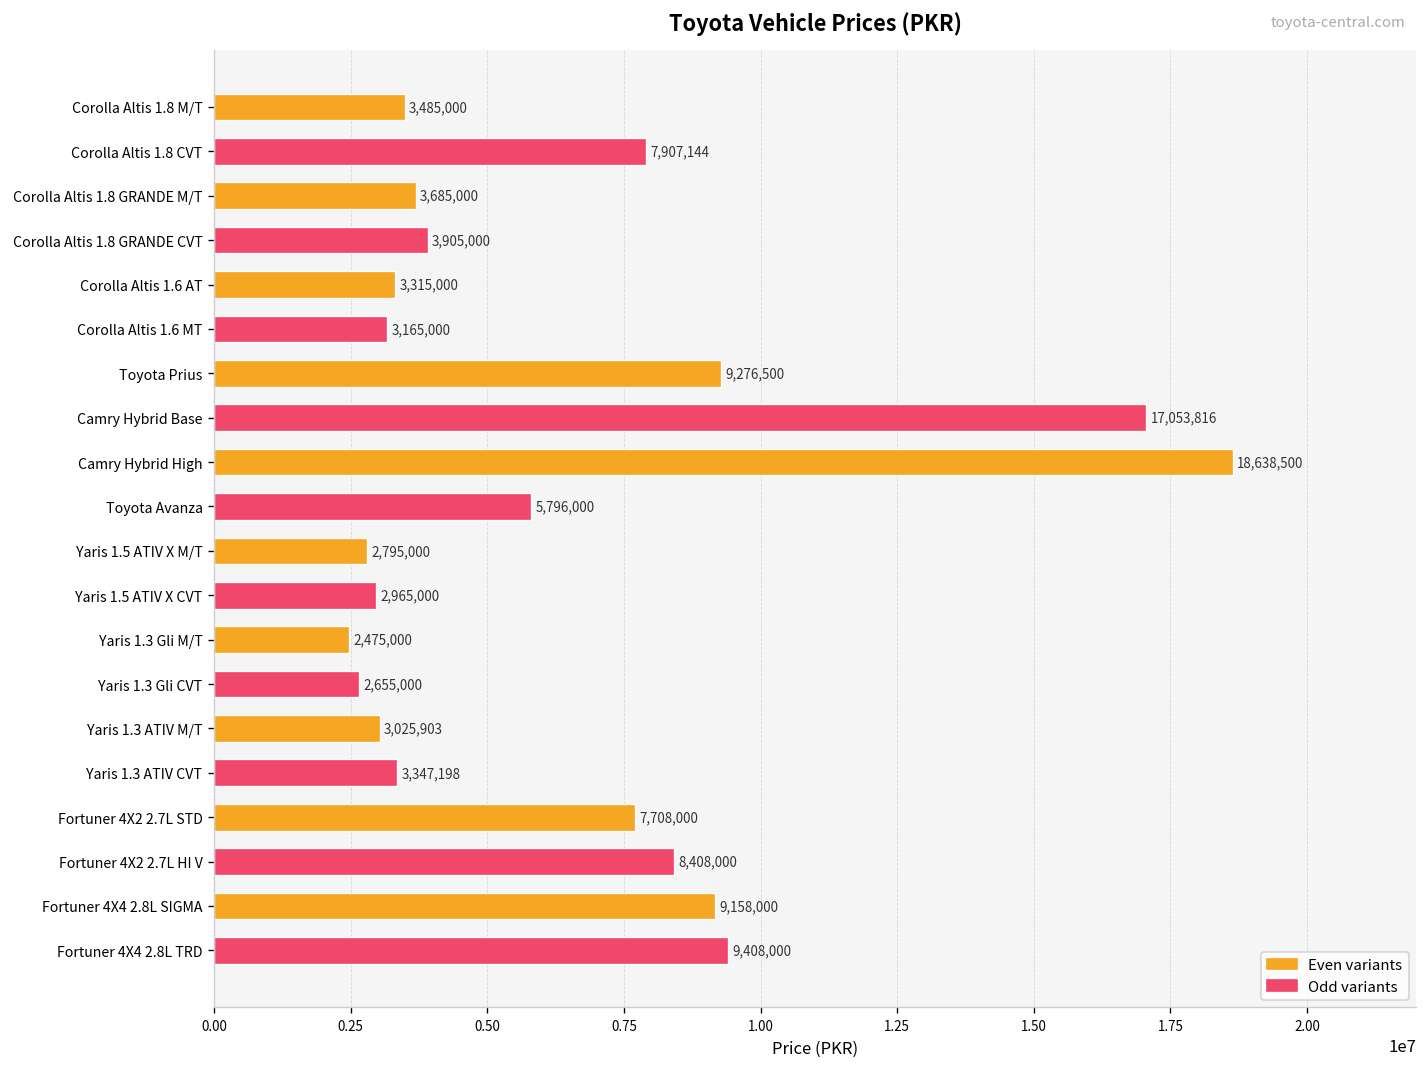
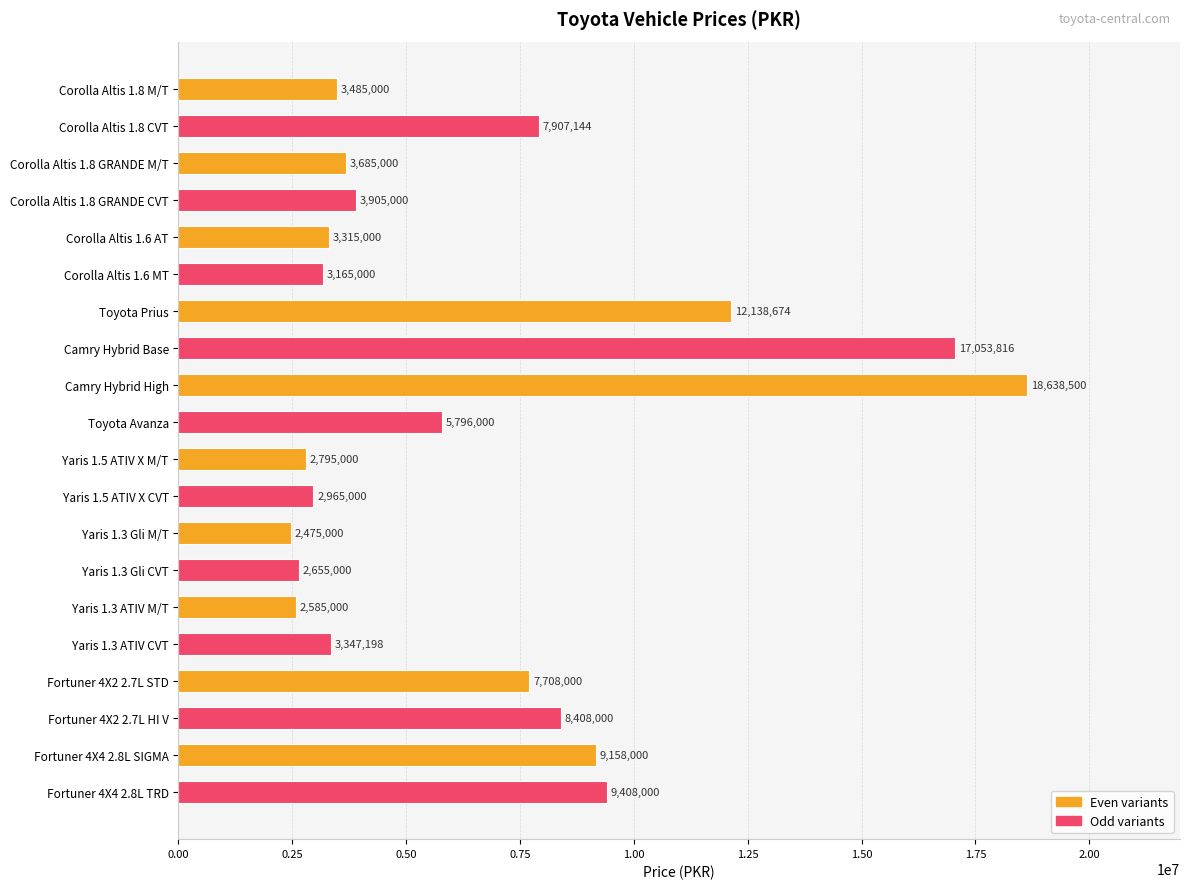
  {
    "Corolla Altis 1.8 M/T": "3,485,000",
    "Corolla Altis 1.8 CVT": "7,907,144",
    "Corolla Altis 1.8 GRANDE M/T": "3,685,000",
    "Corolla Altis 1.8 GRANDE CVT": "3,905,000",
    "Corolla Altis 1.6 AT": "3,315,000",
    "Corolla Altis 1.6 MT": "3,165,000",
-   "Toyota Prius": "9,276,500",
+   "Toyota Prius": "12,138,674",
    "Camry Hybrid Base": "17,053,816",
    "Camry Hybrid High": "18,638,500",
    "Toyota Avanza": "5,796,000",
    "Yaris 1.5 ATIV X M/T": "2,795,000",
    "Yaris 1.5 ATIV X CVT": "2,965,000",
    "Yaris 1.3 Gli M/T": "2,475,000",
    "Yaris 1.3 Gli CVT": "2,655,000",
-   "Yaris 1.3 ATIV M/T": "3,025,903",
+   "Yaris 1.3 ATIV M/T": "2,585,000",
    "Yaris 1.3 ATIV CVT": "3,347,198",
    "Fortuner 4X2 2.7L STD": "7,708,000",
    "Fortuner 4X2 2.7L HI V": "8,408,000",
    "Fortuner 4X4 2.8L SIGMA": "9,158,000",
    "Fortuner 4X4 2.8L TRD": "9,408,000"
  }
